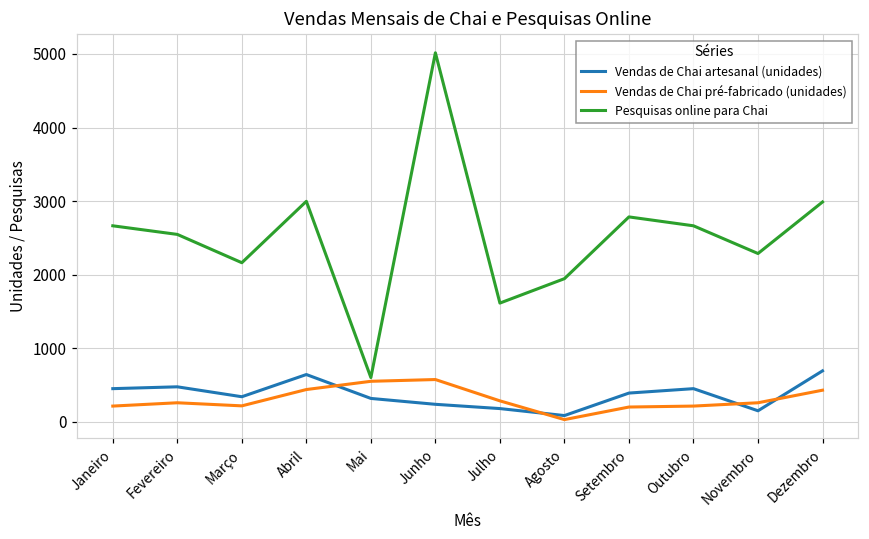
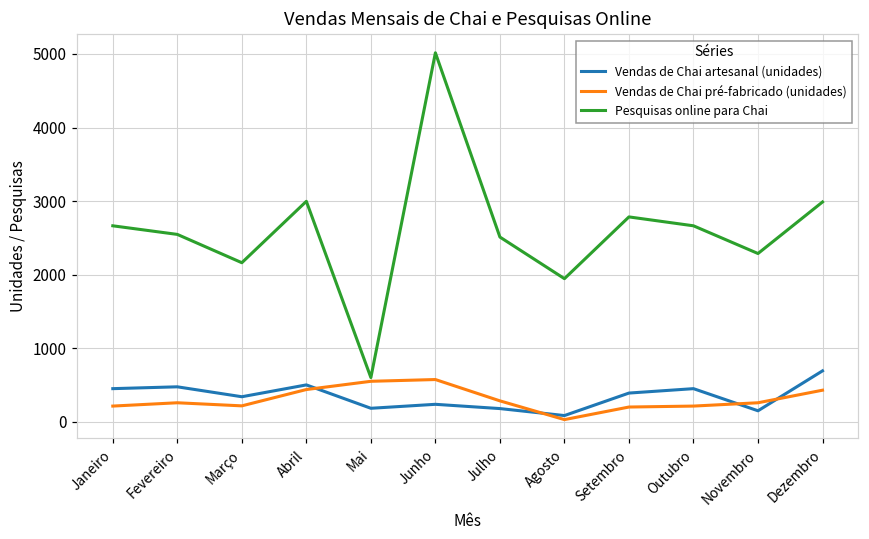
  {
    "Vendas de Chai artesanal (unidades)": {
      "Janeiro": 400,
      "Fevereiro": 500,
      "Março": 300,
-     "Abril": 600,
-     "Mai": 300,
+     "Abril": 500,
+     "Mai": 200,
      "Junho": 200,
      "Julho": 200,
      "Agosto": 100,
      "Setembro": 400,
      "Outubro": 400,
      "Novembro": 100,
      "Dezembro": 700
    },
    "Vendas de Chai pré-fabricado (unidades)": {
      "Janeiro": 200,
      "Fevereiro": 300,
      "Março": 200,
      "Abril": 400,
      "Mai": 500,
      "Junho": 600,
      "Julho": 300,
      "Agosto": 0,
      "Setembro": 200,
      "Outubro": 200,
      "Novembro": 300,
      "Dezembro": 400
    },
    "Pesquisas online para Chai": {
      "Janeiro": 2700,
      "Fevereiro": 2500,
      "Março": 2200,
      "Abril": 3000,
      "Mai": 600,
      "Junho": 5000,
-     "Julho": 1600,
+     "Julho": 2500,
      "Agosto": 1900,
      "Setembro": 2800,
      "Outubro": 2700,
      "Novembro": 2300,
      "Dezembro": 3000
    }
  }
